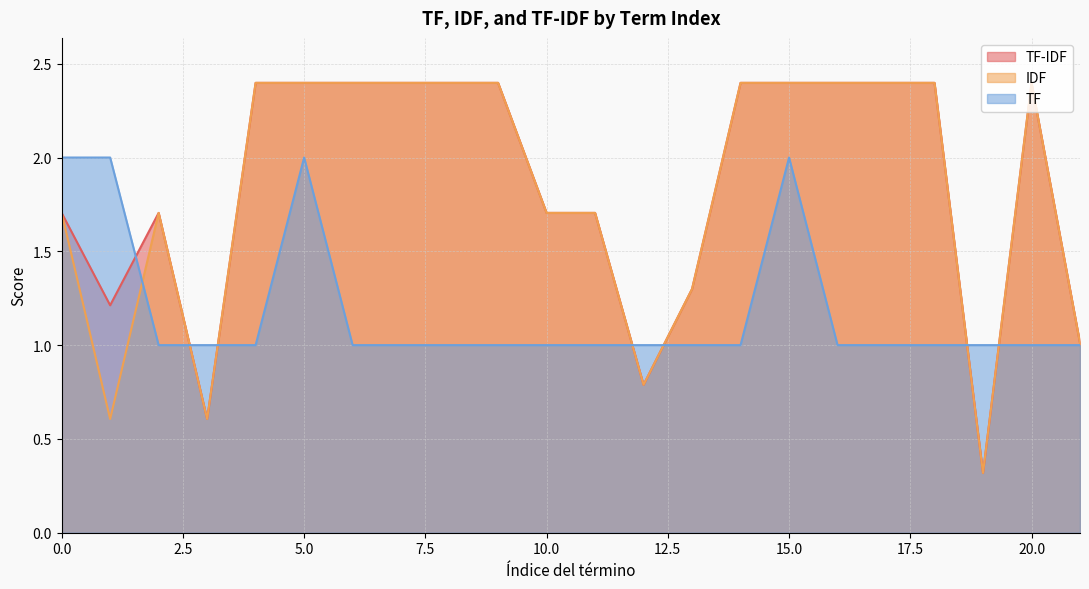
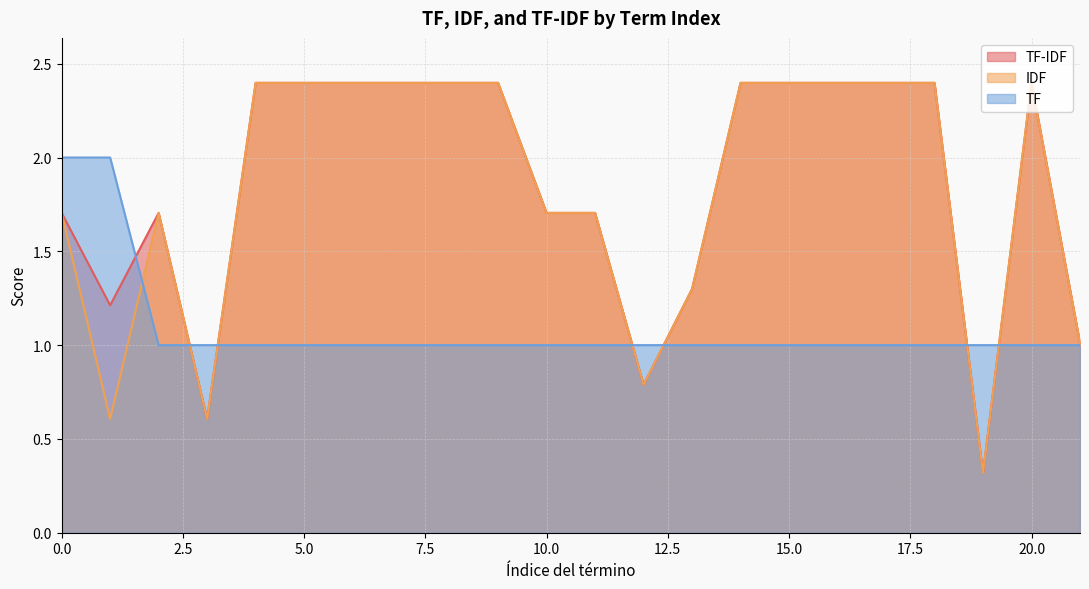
  {
    "TF": {
      "0.0": 2,
-     "5.0": 2,
+     "5.0": 1,
      "10.0": 1,
-     "15.0": 2,
+     "15.0": 1,
      "20.0": 1
    }
  }
